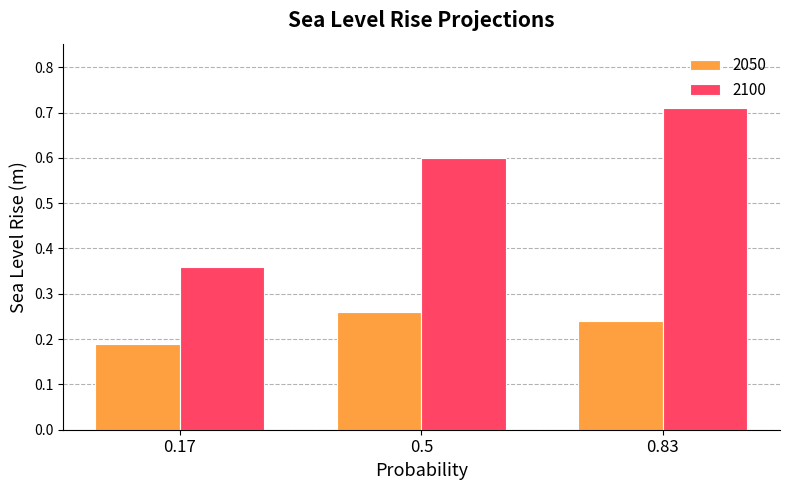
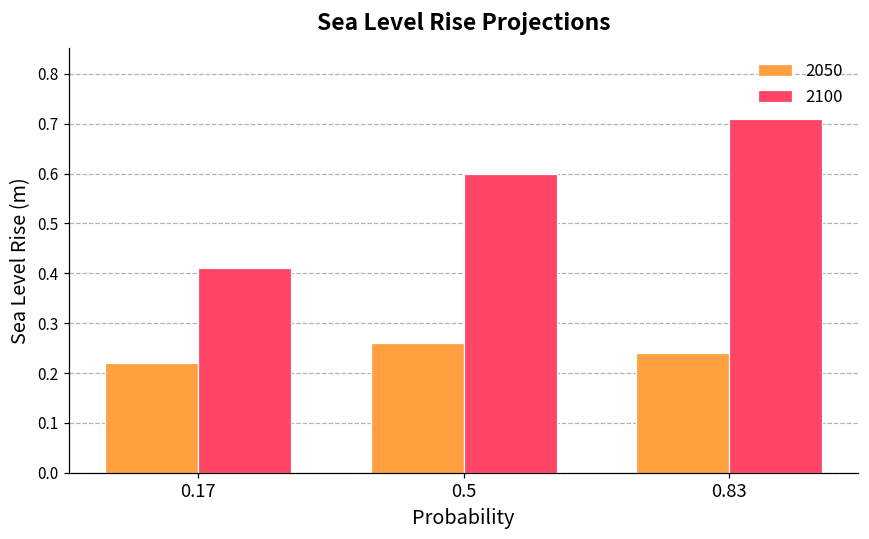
  {
    "2050": {
-     "0.17": 0.19,
+     "0.17": 0.22,
      "0.5": 0.26,
      "0.83": 0.24
    },
    "2100": {
-     "0.17": 0.36,
+     "0.17": 0.41,
      "0.5": 0.60,
      "0.83": 0.71
    }
  }
